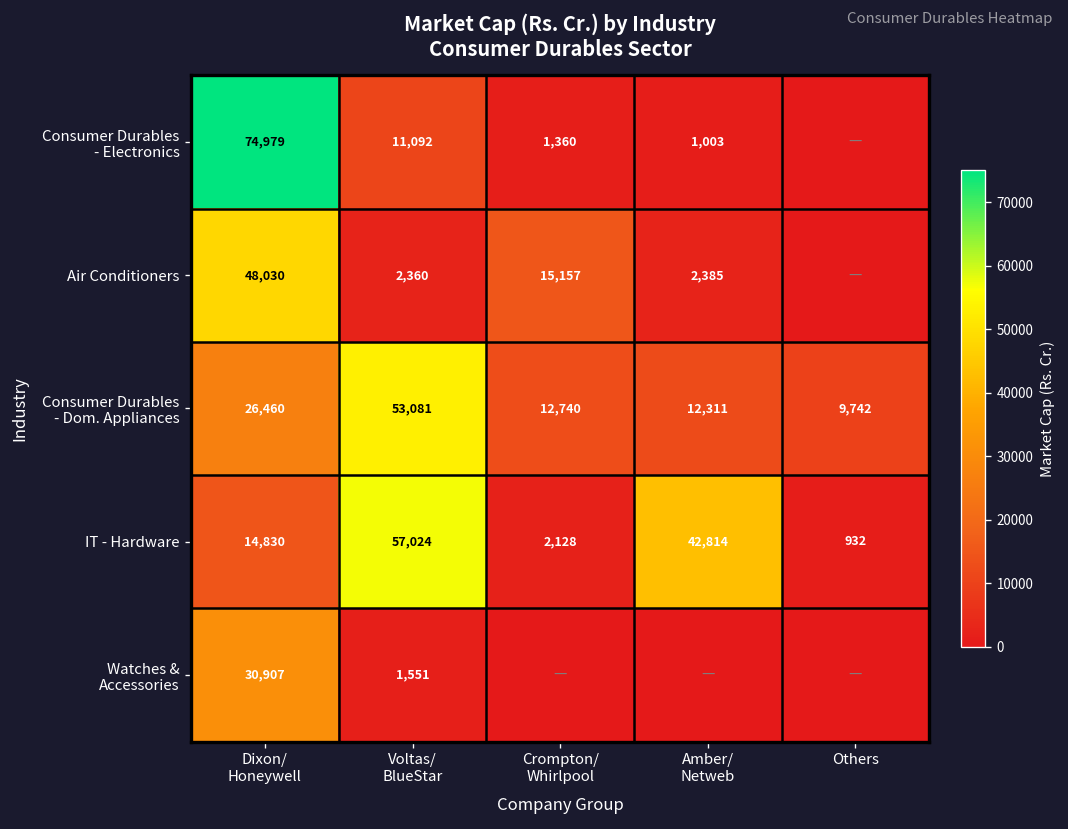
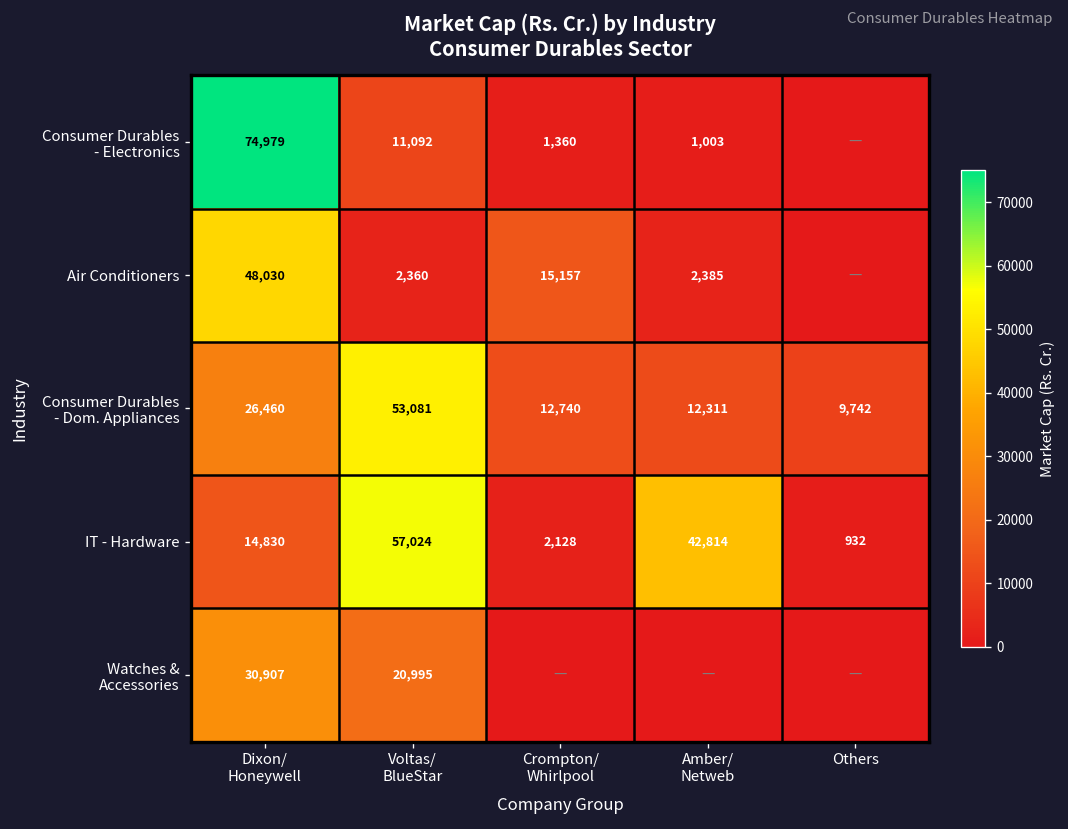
  {
    "Consumer Durables - Electronics": {
      "Dixon/ Honeywell": "74,979",
      "Voltas/ BlueStar": "11,092",
      "Crompton/ Whirlpool": "1,360",
      "Amber/ Netweb": "1,003"
    },
    "Air Conditioners": {
      "Dixon/ Honeywell": "48,030",
      "Voltas/ BlueStar": "2,360",
      "Crompton/ Whirlpool": "15,157",
      "Amber/ Netweb": "2,385"
    },
    "Consumer Durables - Dom. Appliances": {
      "Dixon/ Honeywell": "26,460",
      "Voltas/ BlueStar": "53,081",
      "Crompton/ Whirlpool": "12,740",
      "Amber/ Netweb": "12,311",
      "Others": "9,742"
    },
    "IT - Hardware": {
      "Dixon/ Honeywell": "14,830",
      "Voltas/ BlueStar": "57,024",
      "Crompton/ Whirlpool": "2,128",
      "Amber/ Netweb": "42,814",
      "Others": "932"
    },
    "Watches & Accessories": {
      "Dixon/ Honeywell": "30,907",
-     "Voltas/ BlueStar": "1,551"
+     "Voltas/ BlueStar": "20,995"
    }
  }
